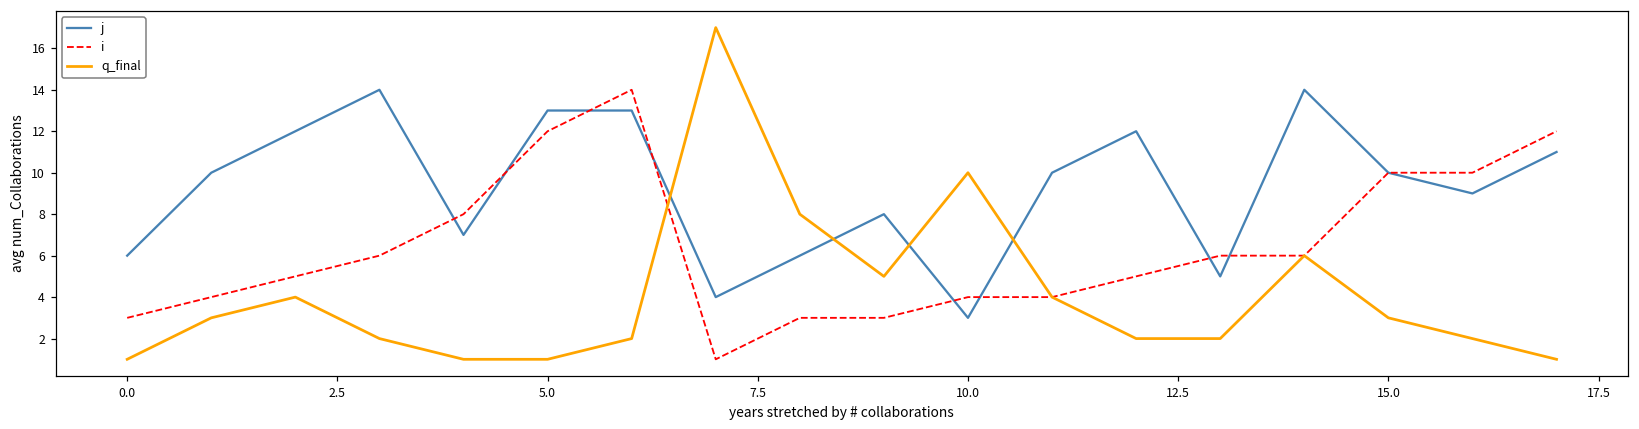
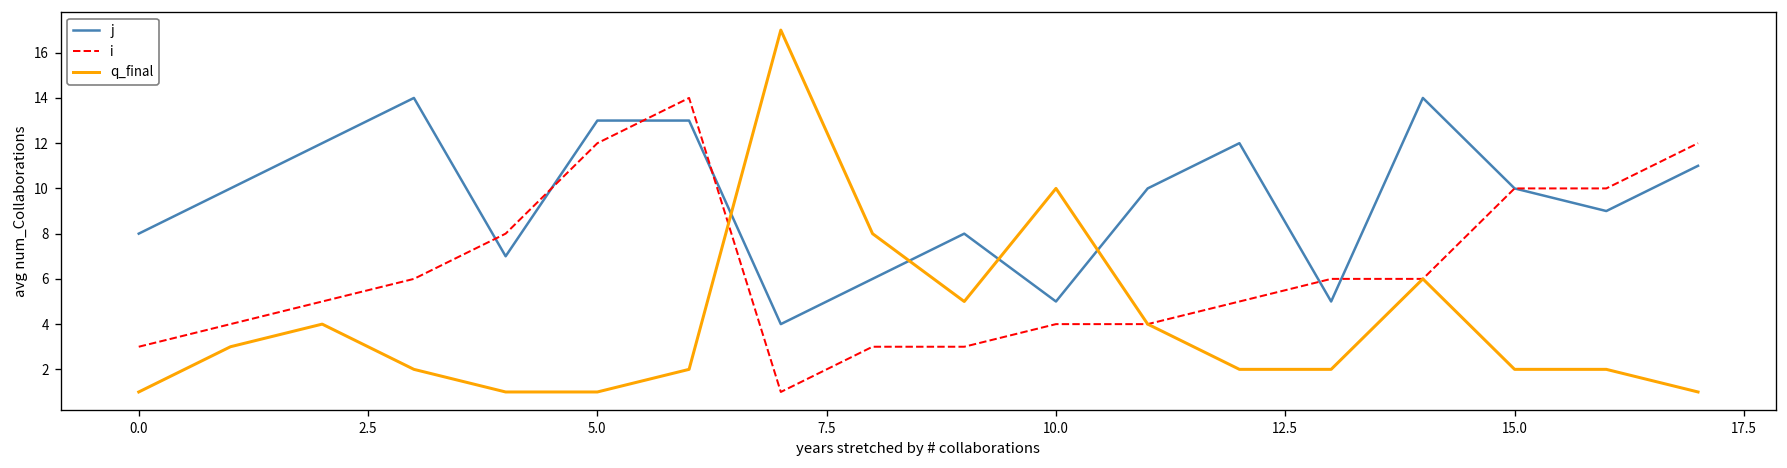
  {
    "j": {
-     "0.0": 6,
+     "0.0": 8,
      "5.0": 13,
-     "10.0": 3
+     "10.0": 5
    },
    "i": {
      "0.0": 3,
      "5.0": 12,
      "10.0": 4
    },
    "q_final": {
      "0.0": 1,
      "5.0": 1,
      "10.0": 10,
-     "15.0": 3
+     "15.0": 2
    }
  }
